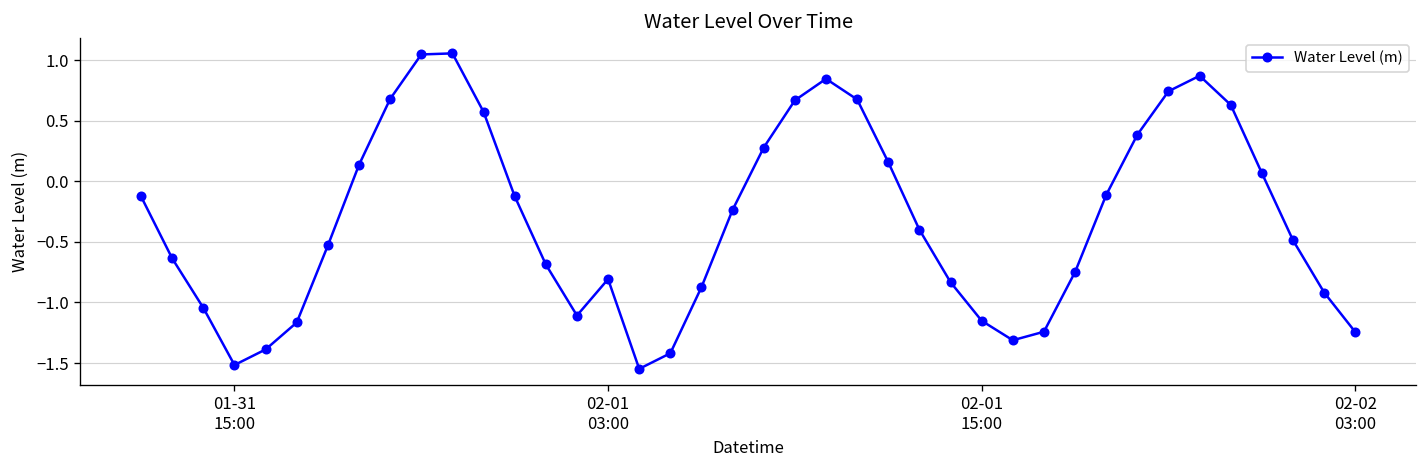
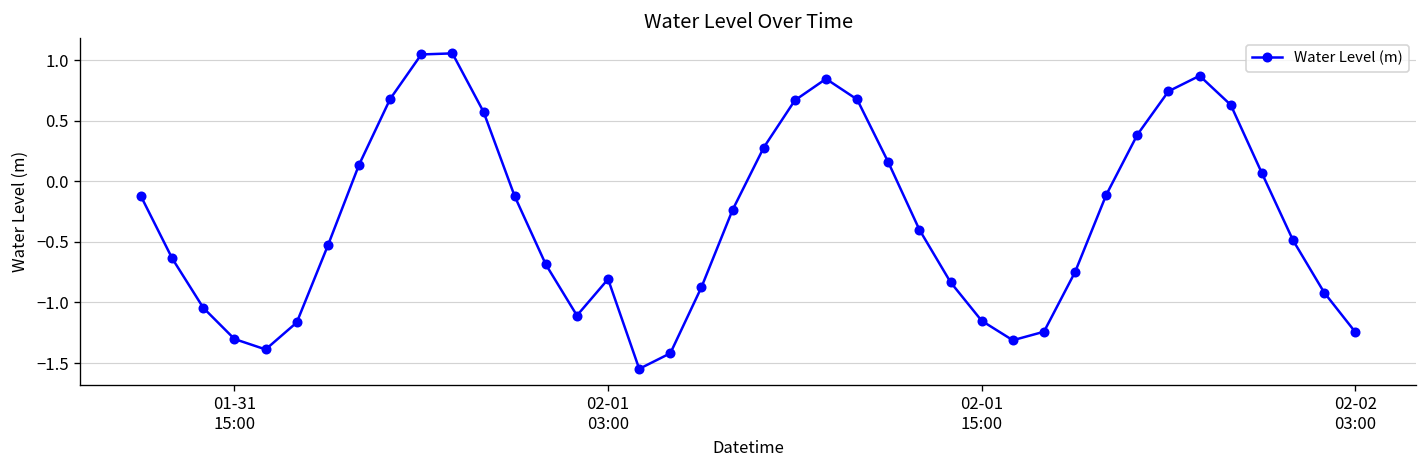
  {
-   "01-31 15:00": -1.52,
+   "01-31 15:00": -1.30,
    "02-01 03:00": -0.81,
    "02-01 15:00": -1.15,
    "02-02 03:00": -1.24
  }
